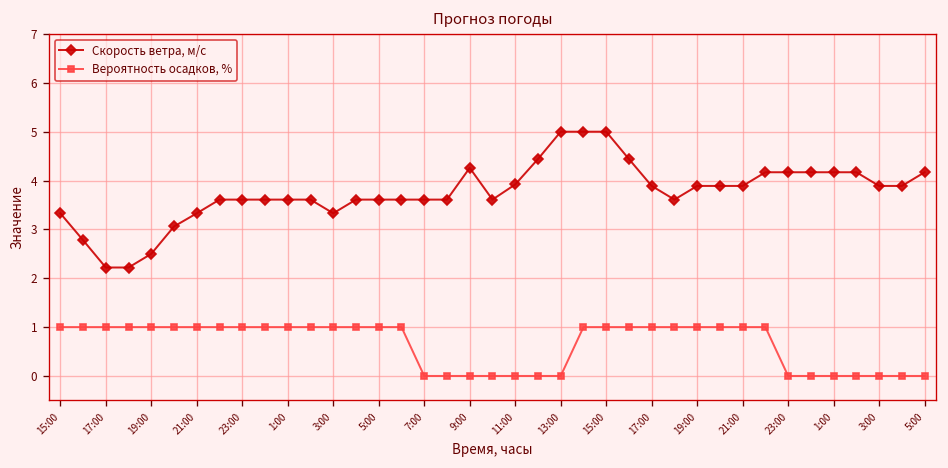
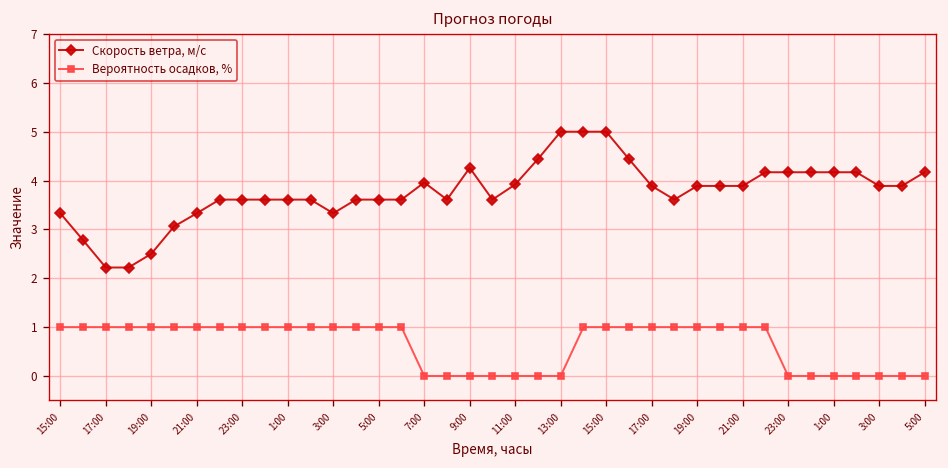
  {
    "Скорость ветра, м/c": {
-     "7:00": 3.6,
+     "7:00": 4.0,
      "9:00": 4.3,
      "11:00": 3.9,
      "13:00": 5.0
    },
    "Вероятность осадков, %": {
      "7:00": 0.0,
      "9:00": 0.0,
      "11:00": 0.0,
      "13:00": 0.0
    }
  }
